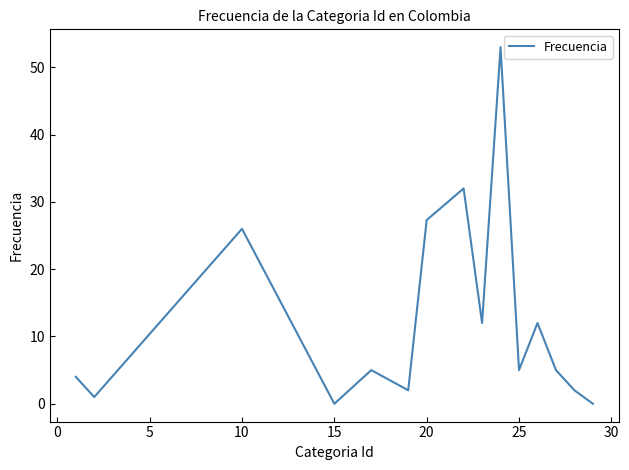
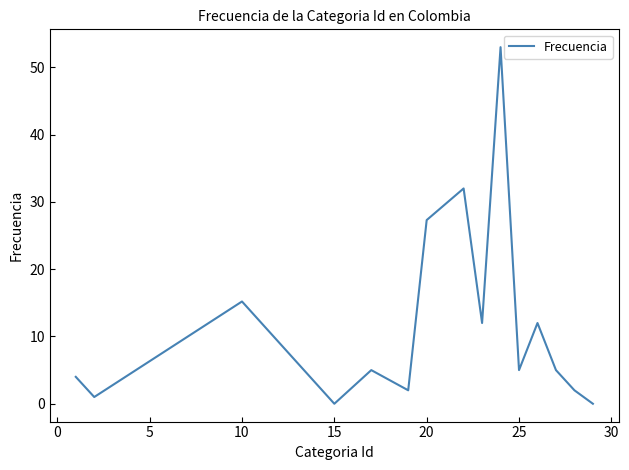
  {
-   "10": 26,
+   "10": 15,
    "15": 0,
    "20": 27,
    "25": 5
  }
